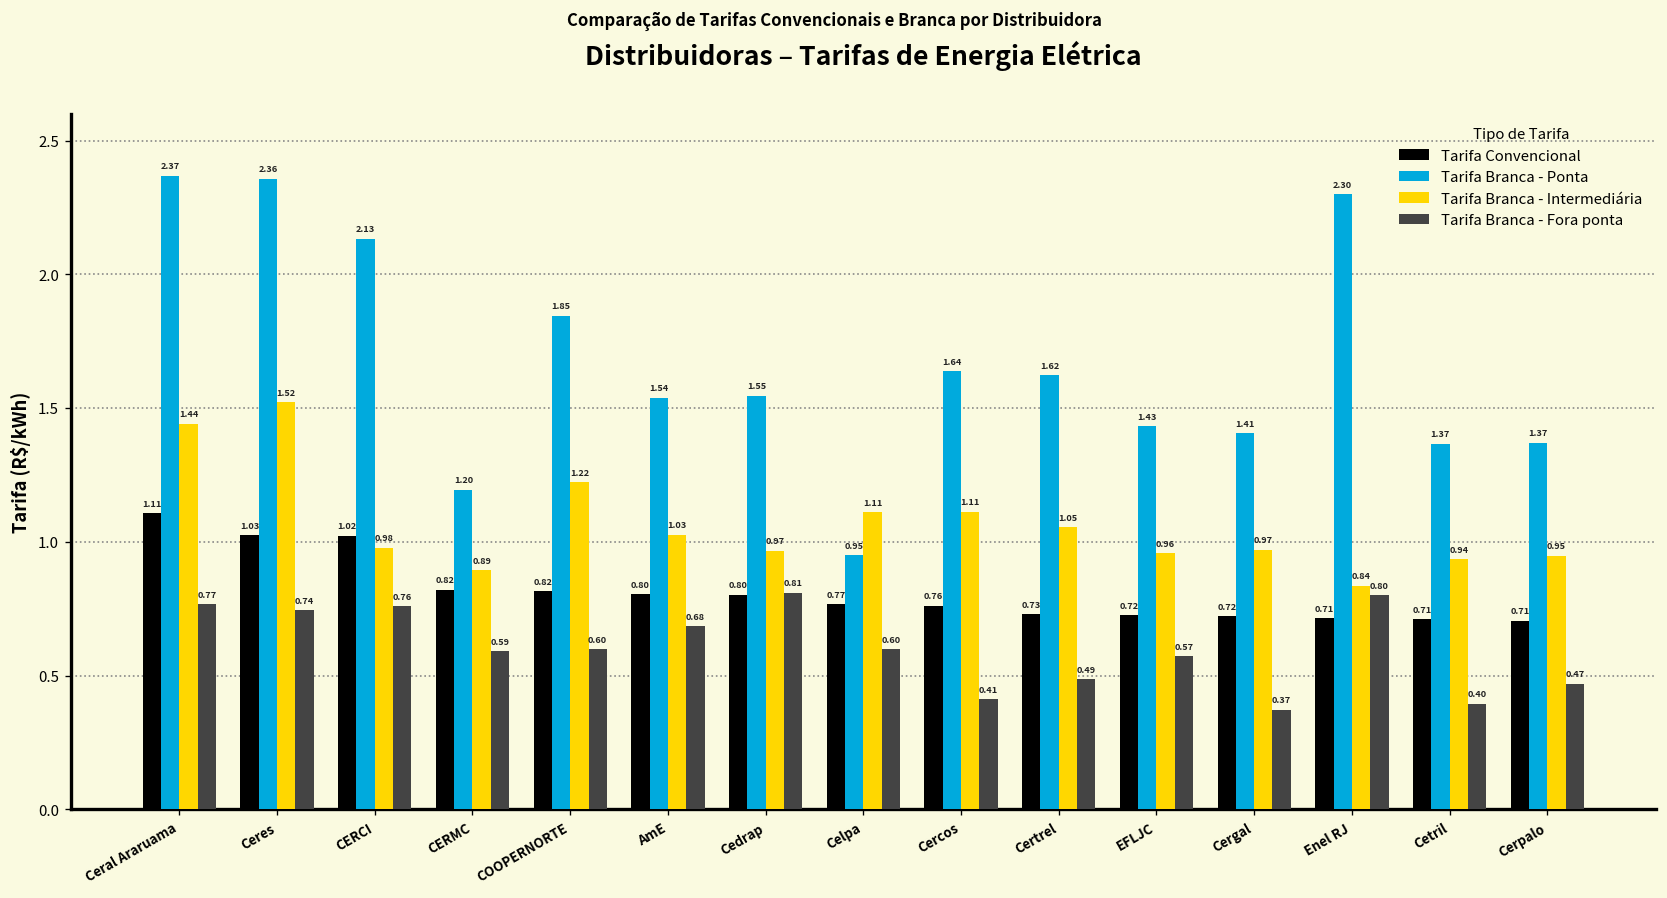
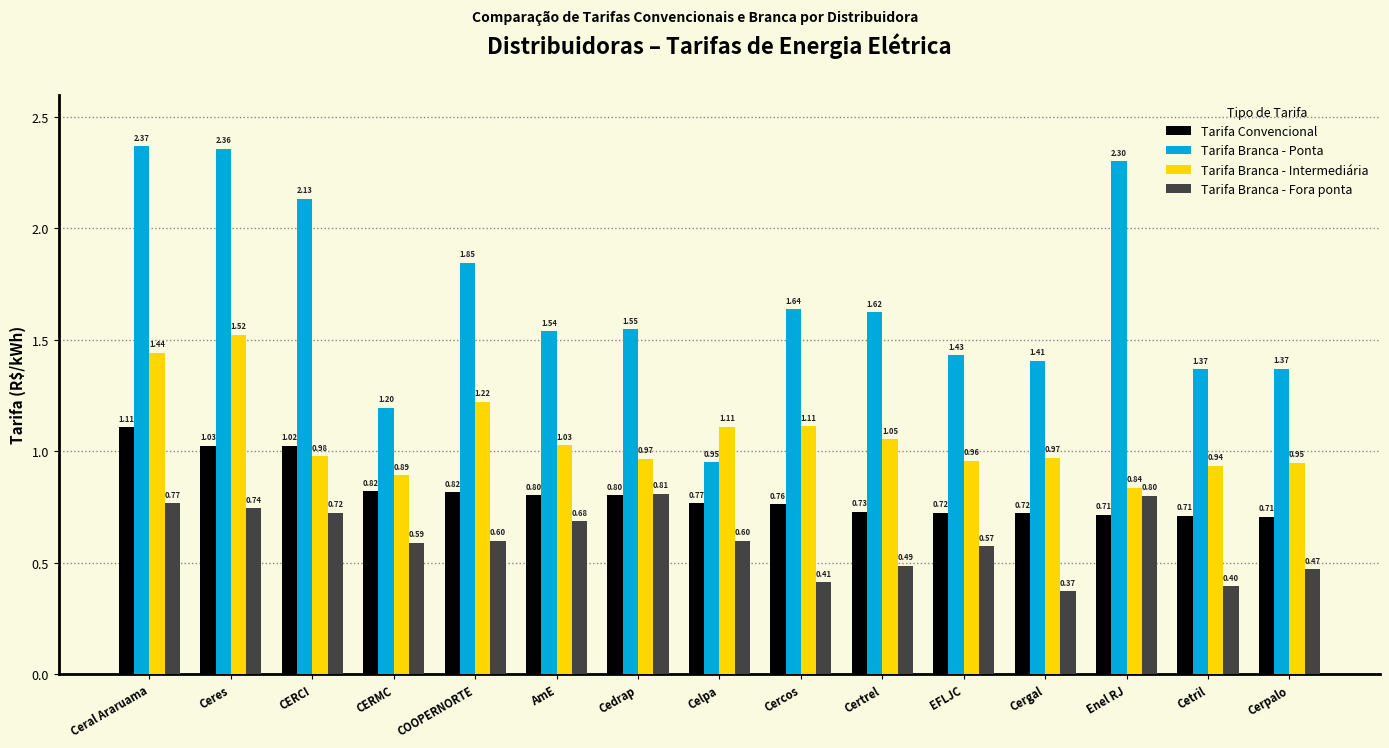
  {
    "Tarifa Convencional": {
      "Ceral Araruama": 1.11,
      "Ceres": 1.03,
      "CERCI": 1.02,
      "CERMC": 0.82,
      "COOPERNORTE": 0.82,
      "AmE": 0.80,
      "Cedrap": 0.80,
      "Celpa": 0.77,
      "Cercos": 0.76,
      "Certrel": 0.73,
      "EFLJC": 0.72,
      "Cergal": 0.72,
      "Enel RJ": 0.71,
      "Cetril": 0.71,
      "Cerpalo": 0.71
    },
    "Tarifa Branca - Ponta": {
      "Ceral Araruama": 2.37,
      "Ceres": 2.36,
      "CERCI": 2.13,
      "CERMC": 1.20,
      "COOPERNORTE": 1.85,
      "AmE": 1.54,
      "Cedrap": 1.55,
      "Celpa": 0.95,
      "Cercos": 1.64,
      "Certrel": 1.62,
      "EFLJC": 1.43,
      "Cergal": 1.41,
      "Enel RJ": 2.30,
      "Cetril": 1.37,
      "Cerpalo": 1.37
    },
    "Tarifa Branca - Intermediária": {
      "Ceral Araruama": 1.44,
      "Ceres": 1.52,
      "CERCI": 0.98,
      "CERMC": 0.89,
      "COOPERNORTE": 1.22,
      "AmE": 1.03,
      "Cedrap": 0.97,
      "Celpa": 1.11,
      "Cercos": 1.11,
      "Certrel": 1.05,
      "EFLJC": 0.96,
      "Cergal": 0.97,
      "Enel RJ": 0.84,
      "Cetril": 0.94,
      "Cerpalo": 0.95
    },
    "Tarifa Branca - Fora ponta": {
      "Ceral Araruama": 0.77,
      "Ceres": 0.74,
-     "CERCI": 0.76,
+     "CERCI": 0.72,
      "CERMC": 0.59,
      "COOPERNORTE": 0.60,
      "AmE": 0.68,
      "Cedrap": 0.81,
      "Celpa": 0.60,
      "Cercos": 0.41,
      "Certrel": 0.49,
      "EFLJC": 0.57,
      "Cergal": 0.37,
      "Enel RJ": 0.80,
      "Cetril": 0.40,
      "Cerpalo": 0.47
    }
  }
